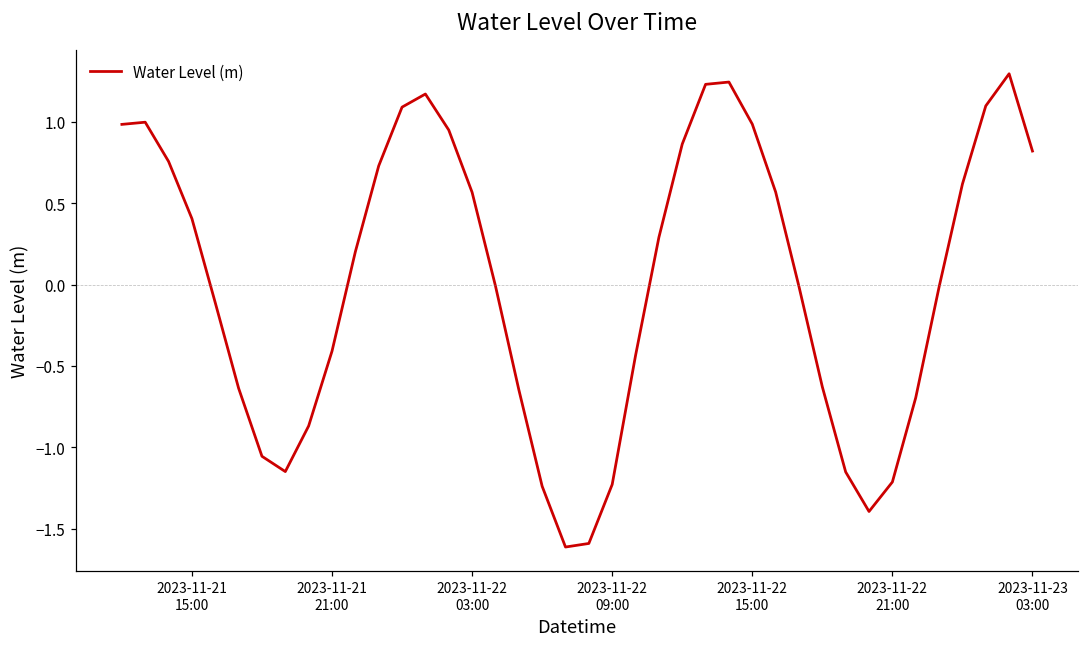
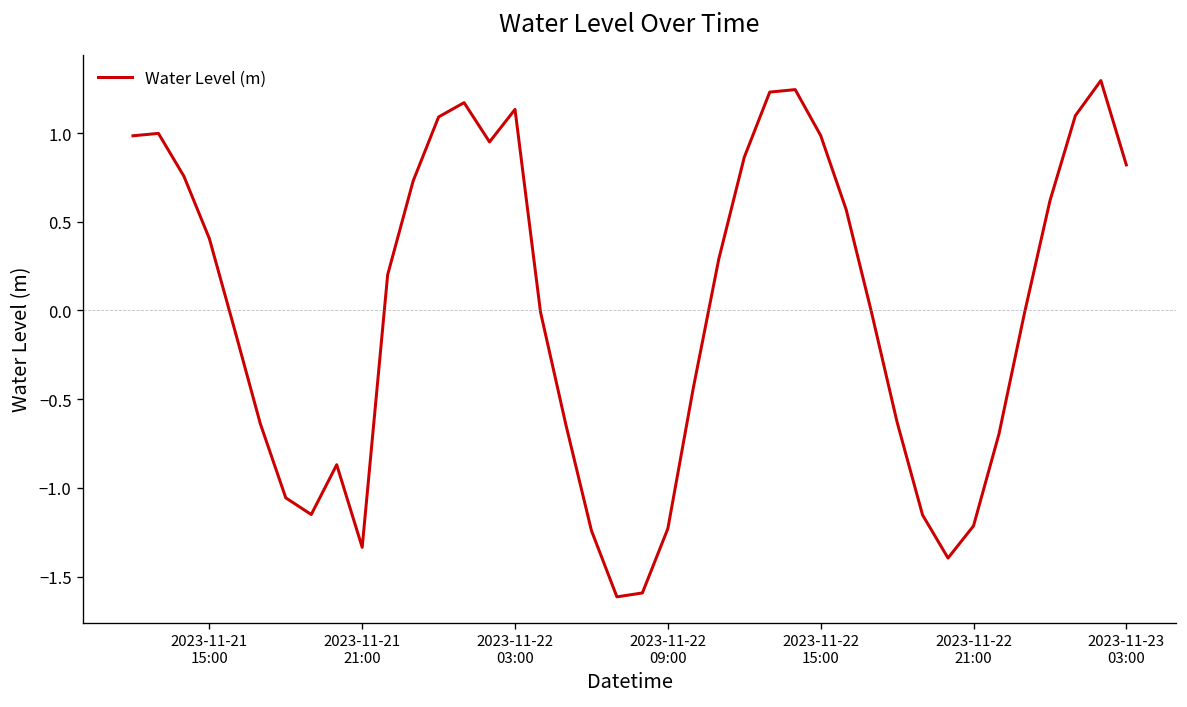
  {
    "2023-11-21 15:00": 0.41,
-   "2023-11-21 21:00": -0.41,
-   "2023-11-22 03:00": 0.57,
+   "2023-11-21 21:00": -1.33,
+   "2023-11-22 03:00": 1.13,
    "2023-11-22 09:00": -1.23,
    "2023-11-22 15:00": 0.99,
    "2023-11-22 21:00": -1.21,
    "2023-11-23 03:00": 0.82
  }
